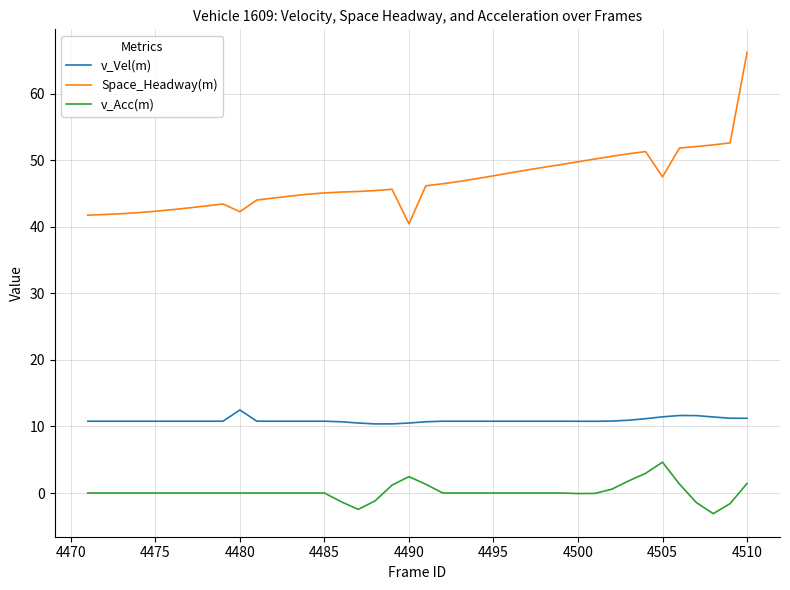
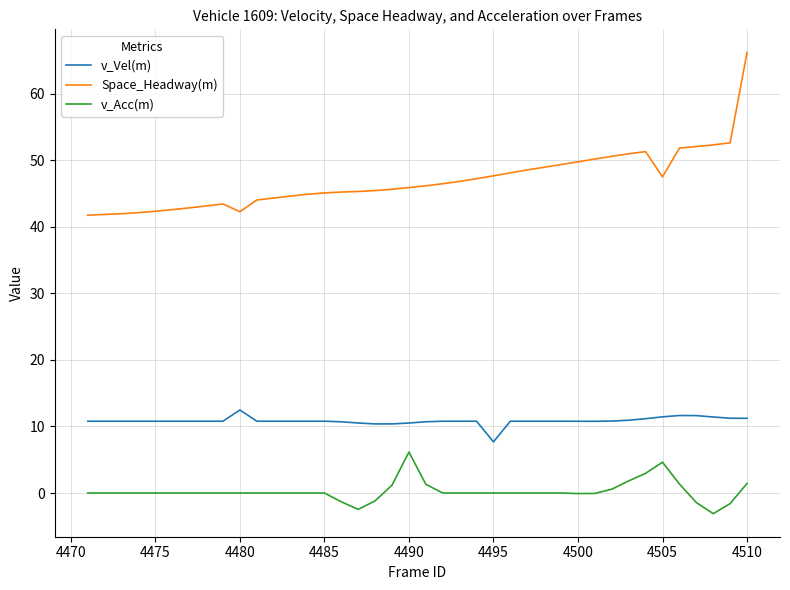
  {
    "v_Vel(m)": {
      "4475": 11,
      "4480": 12,
      "4485": 11,
      "4490": 11,
-     "4495": 11,
+     "4495": 8,
      "4500": 11,
      "4505": 11,
      "4510": 11
    },
    "Space_Headway(m)": {
      "4475": 42,
      "4480": 42,
      "4485": 45,
-     "4490": 40,
+     "4490": 46,
      "4495": 48,
      "4500": 50,
      "4505": 48,
      "4510": 66
    },
    "v_Acc(m)": {
      "4475": 0,
      "4480": 0,
      "4485": 0,
-     "4490": 2,
+     "4490": 6,
      "4495": 0,
      "4500": 0,
      "4505": 5,
      "4510": 1
    }
  }
